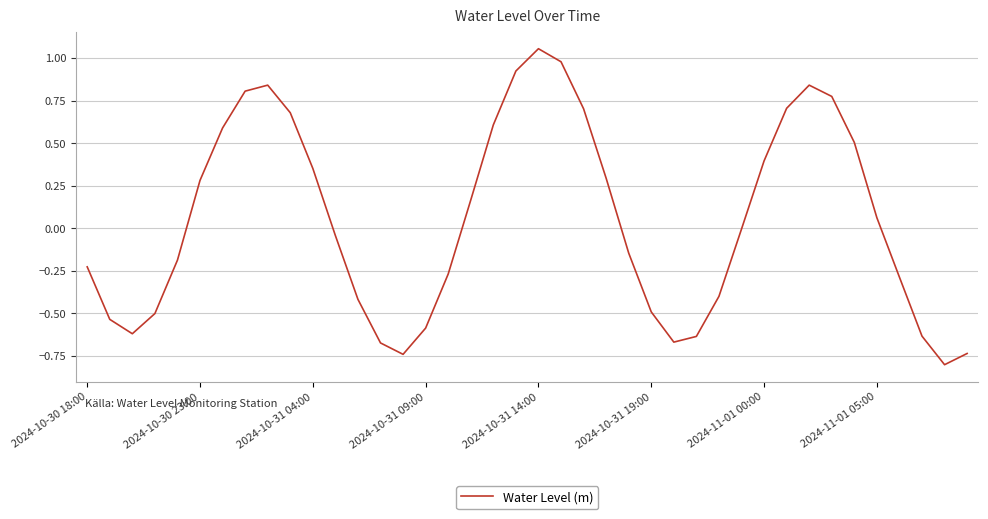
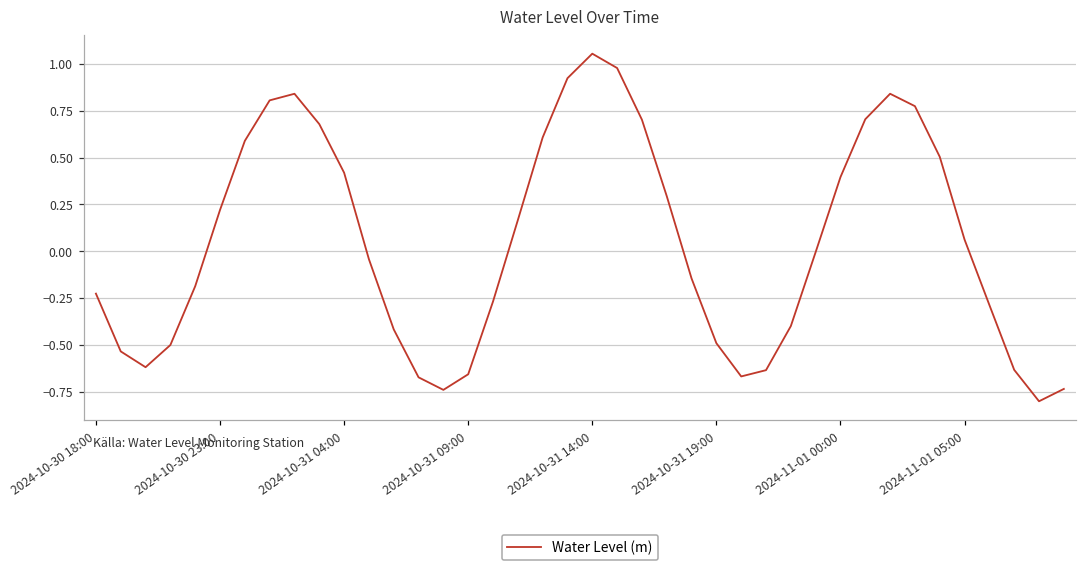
  {
    "2024-10-30 18:00": -0.23,
-   "2024-10-30 23:00": 0.28,
-   "2024-10-31 04:00": 0.35,
-   "2024-10-31 09:00": -0.59,
+   "2024-10-30 23:00": 0.22,
+   "2024-10-31 04:00": 0.42,
+   "2024-10-31 09:00": -0.66,
    "2024-10-31 14:00": 1.05,
    "2024-10-31 19:00": -0.49,
    "2024-11-01 00:00": 0.40,
    "2024-11-01 05:00": 0.06
  }
